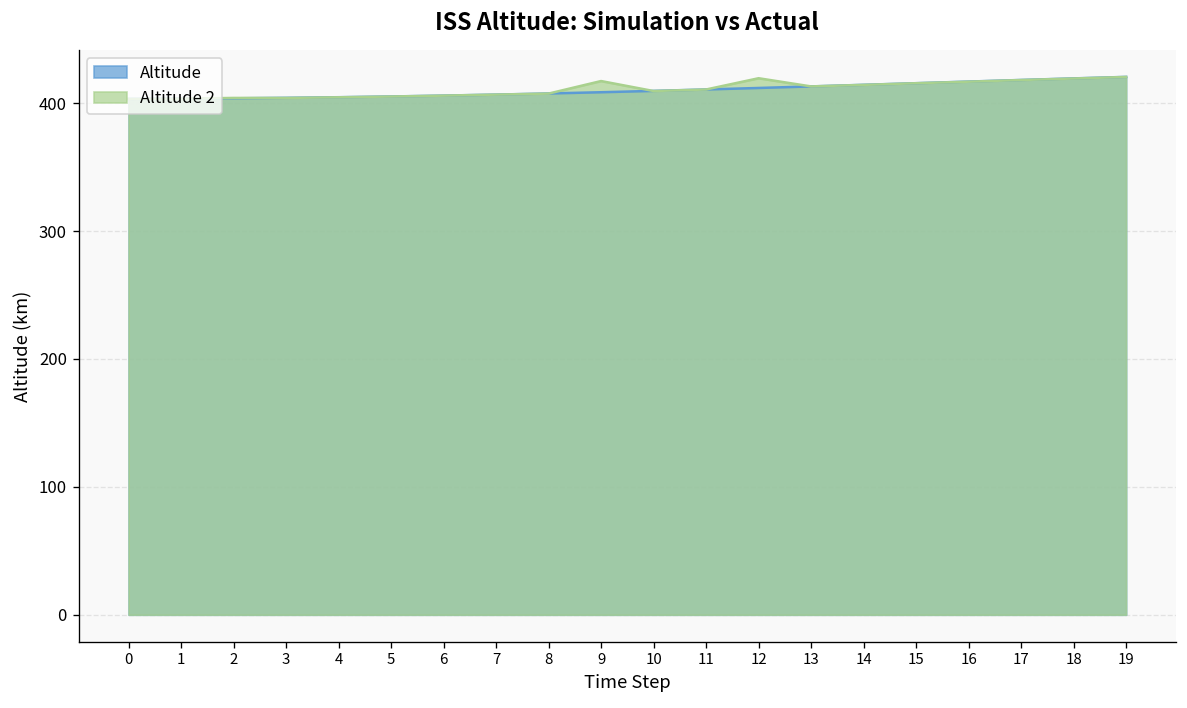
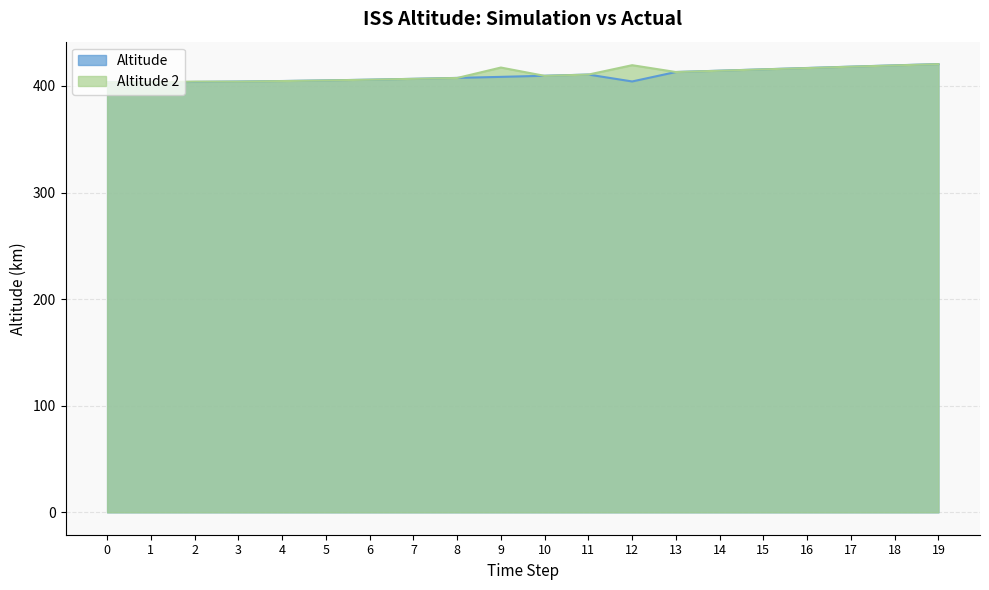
  {
    "Altitude": {
      "9": 409,
-     "12": 412
+     "12": 404
    },
    "Altitude 2": {
      "9": 417,
      "12": 420
    }
  }
